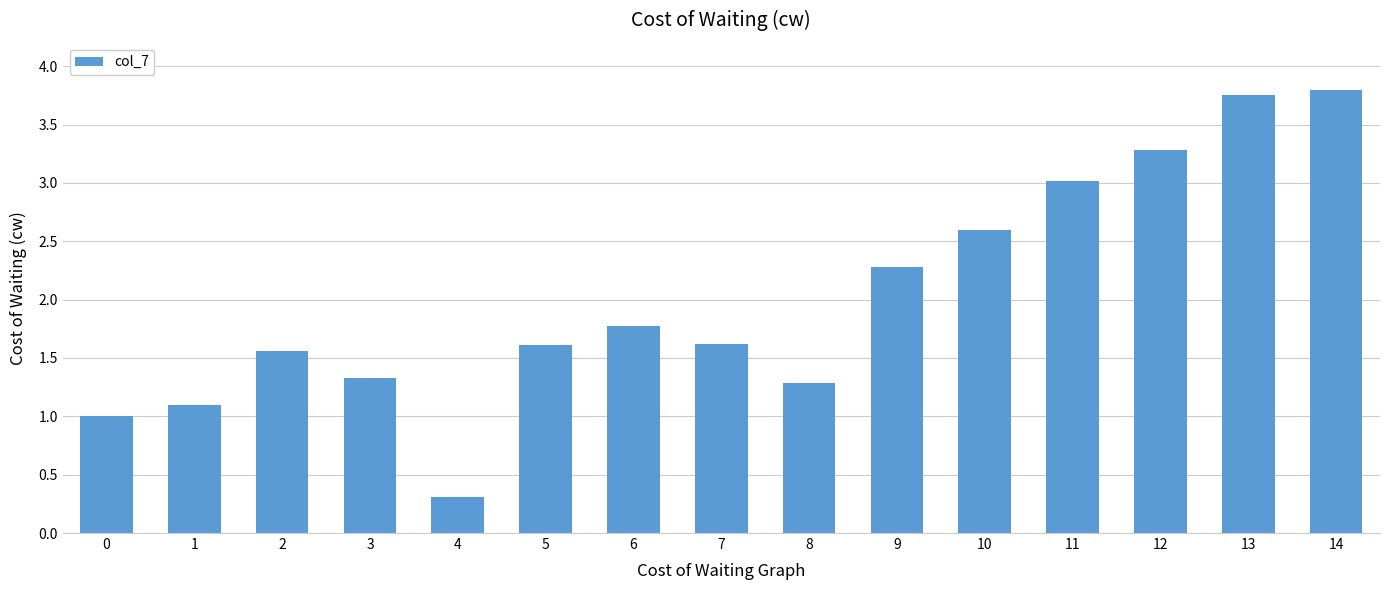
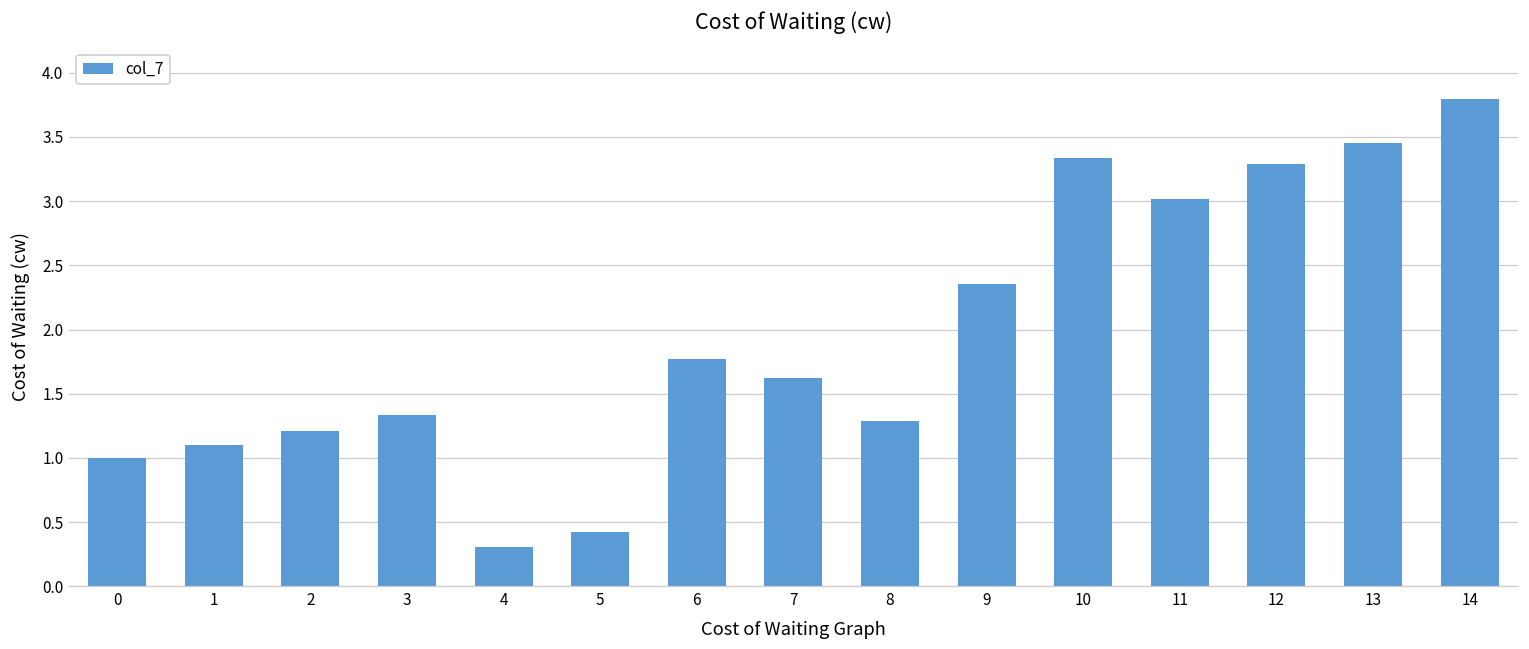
  {
    "0": 1.00,
    "1": 1.10,
-   "2": 1.56,
+   "2": 1.21,
    "3": 1.33,
    "4": 0.31,
-   "5": 1.61,
+   "5": 0.43,
    "6": 1.77,
    "7": 1.62,
    "8": 1.29,
-   "9": 2.28,
-   "10": 2.59,
+   "9": 2.36,
+   "10": 3.33,
    "11": 3.02,
    "12": 3.29,
-   "13": 3.75,
+   "13": 3.45,
    "14": 3.80
  }
